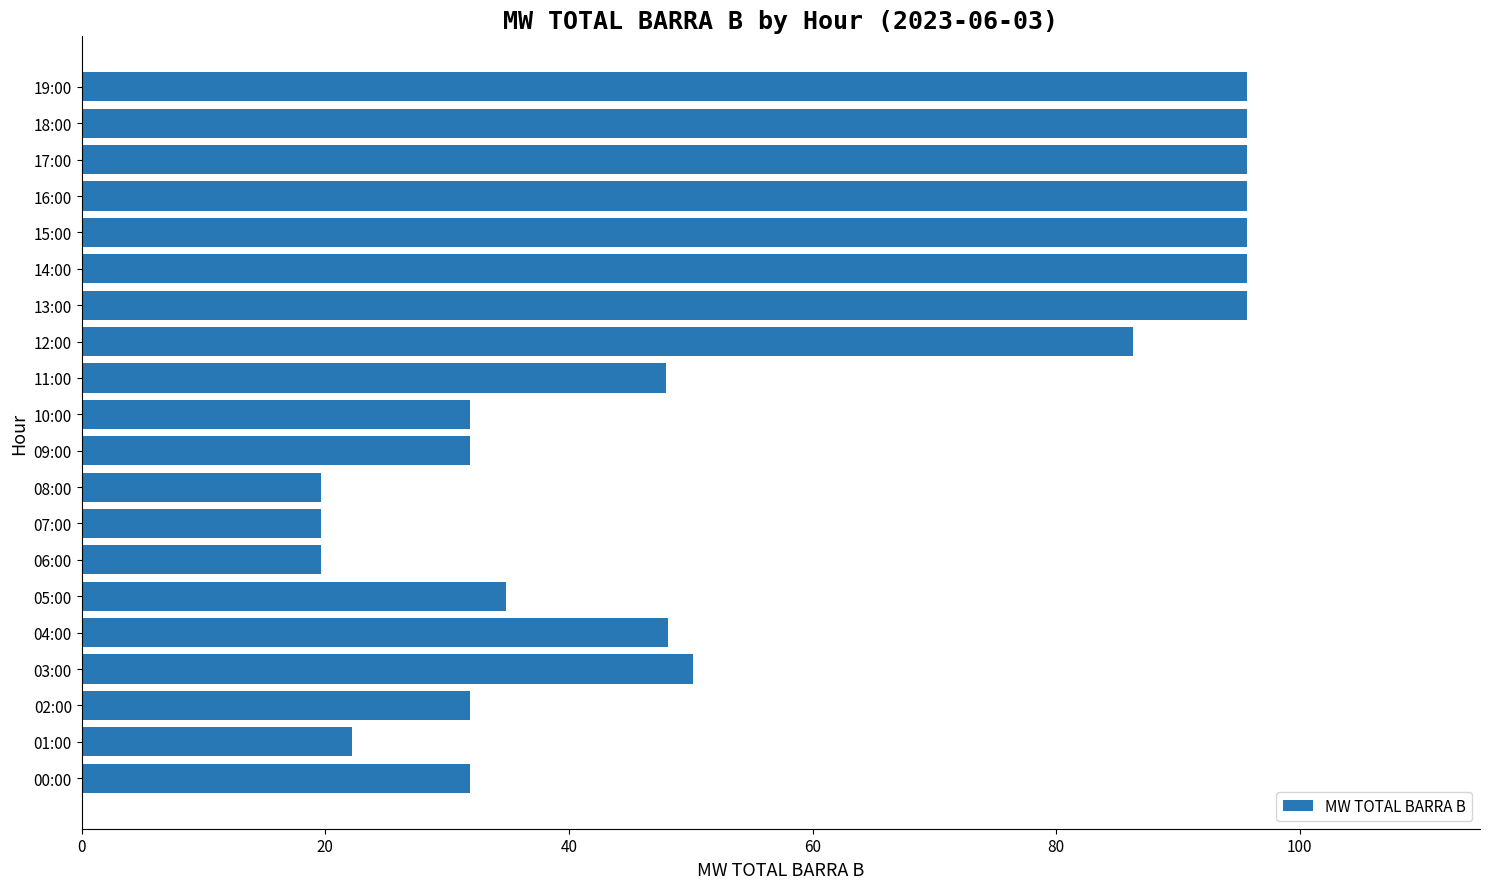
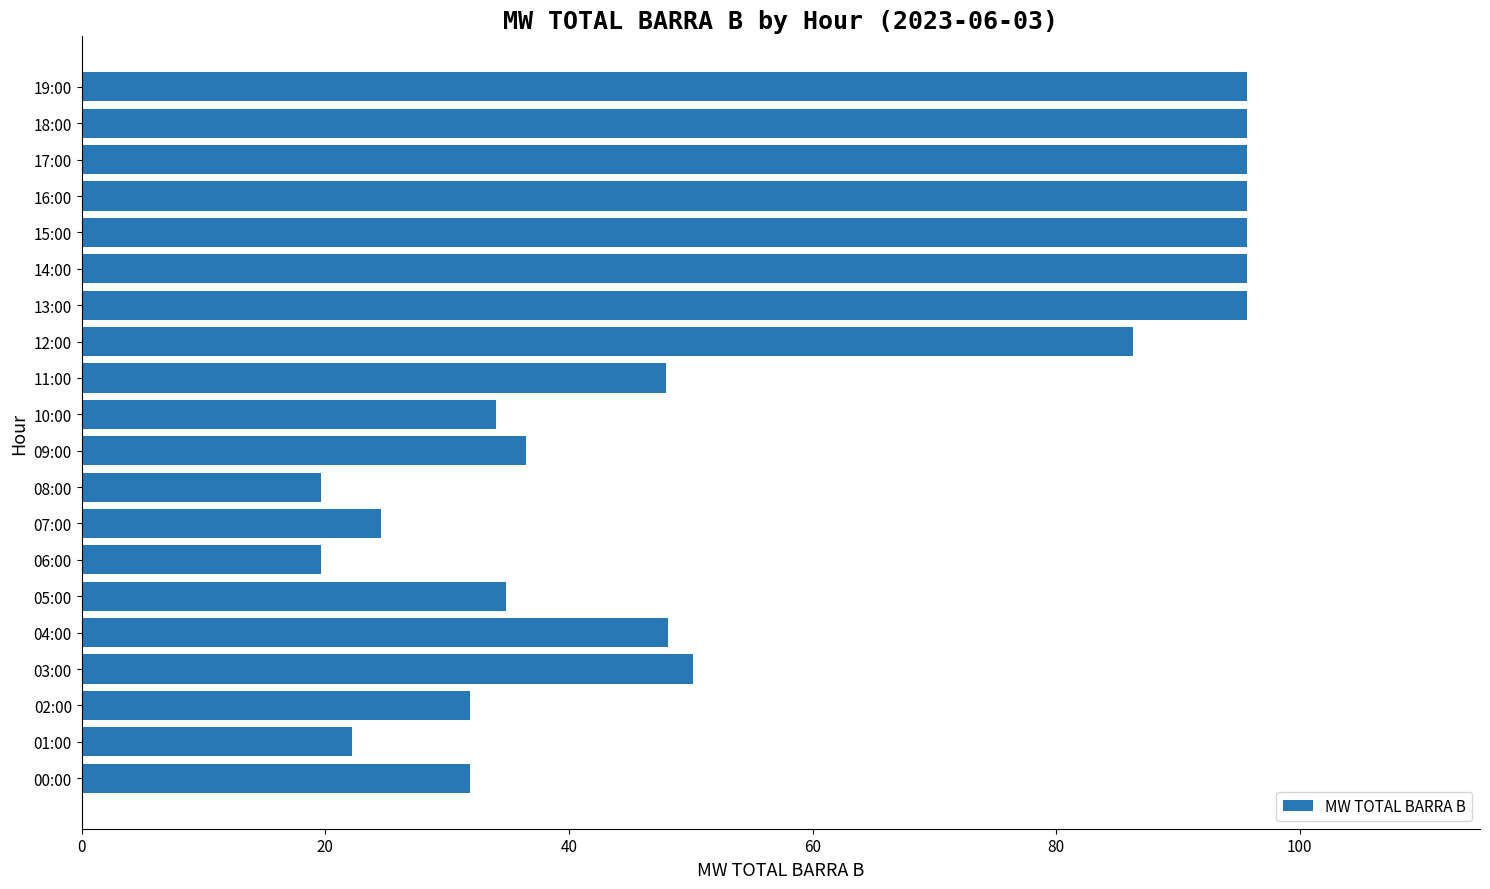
  {
    "19:00": 95.7,
    "18:00": 95.7,
    "17:00": 95.7,
    "16:00": 95.7,
    "15:00": 95.7,
    "14:00": 95.7,
    "13:00": 95.7,
    "12:00": 86.3,
    "11:00": 48.0,
-   "10:00": 31.9,
-   "09:00": 31.9,
+   "10:00": 34.0,
+   "09:00": 36.5,
    "08:00": 19.6,
-   "07:00": 19.6,
+   "07:00": 24.5,
    "06:00": 19.6,
    "05:00": 34.8,
    "04:00": 48.1,
    "03:00": 50.2,
    "02:00": 31.9,
    "01:00": 22.2,
    "00:00": 31.9
  }
